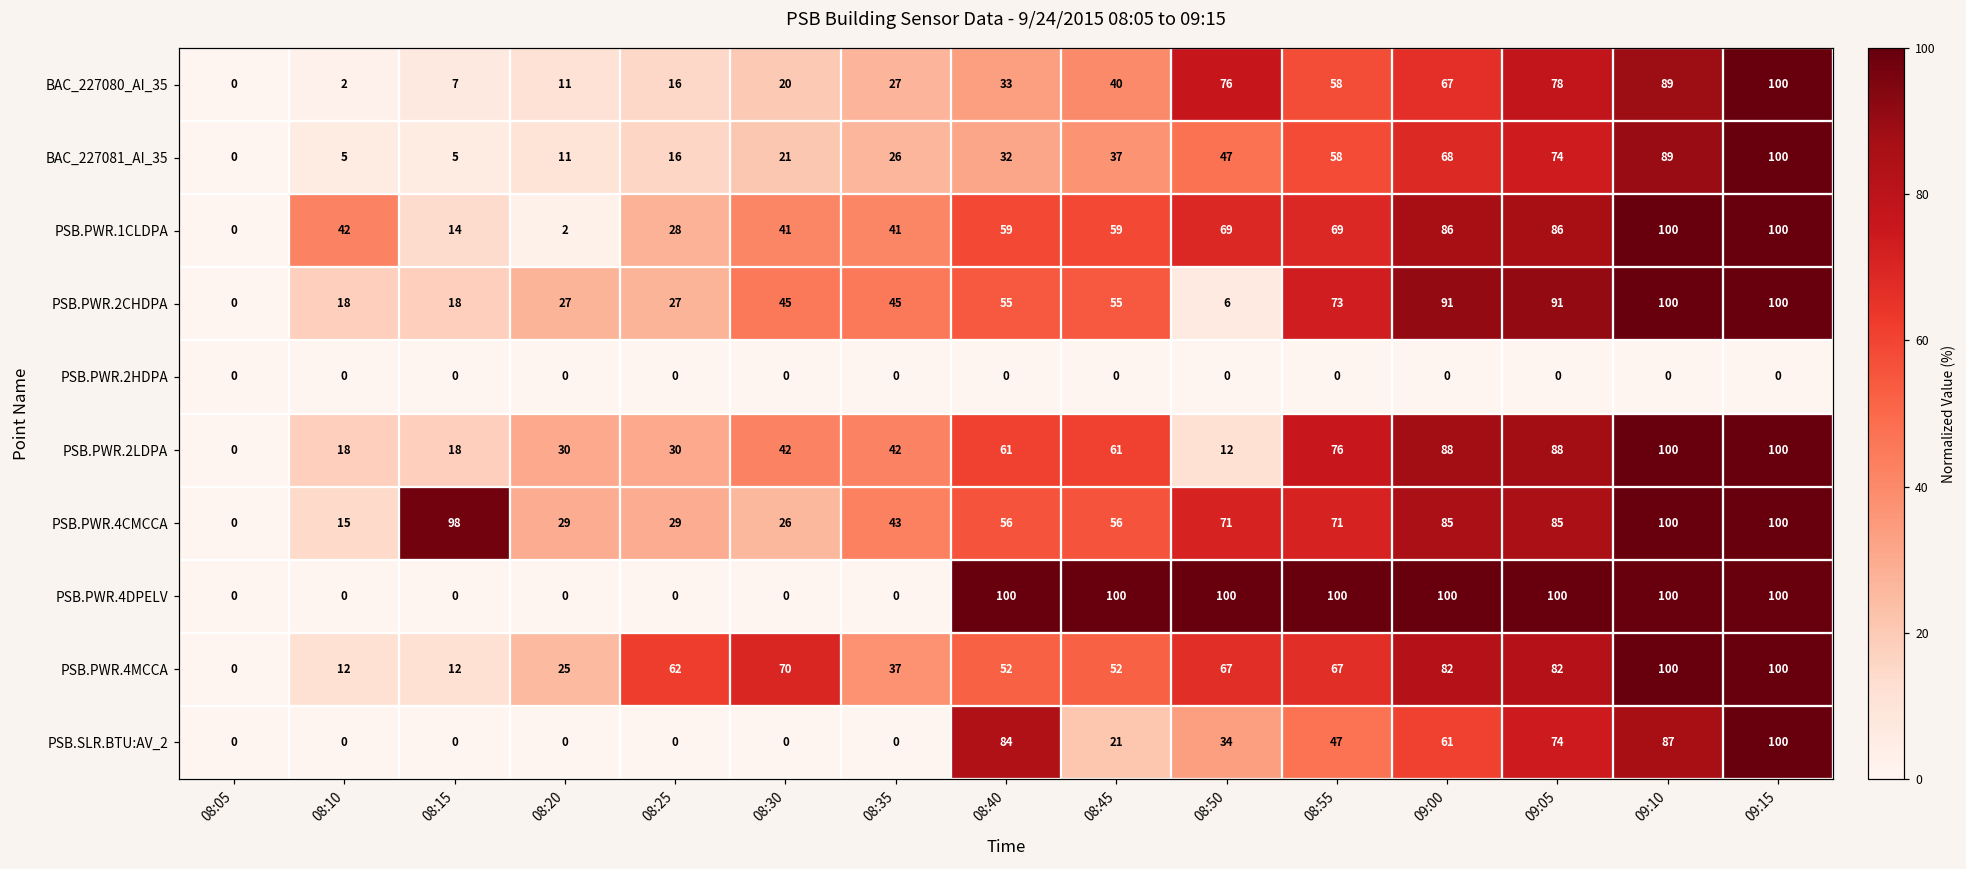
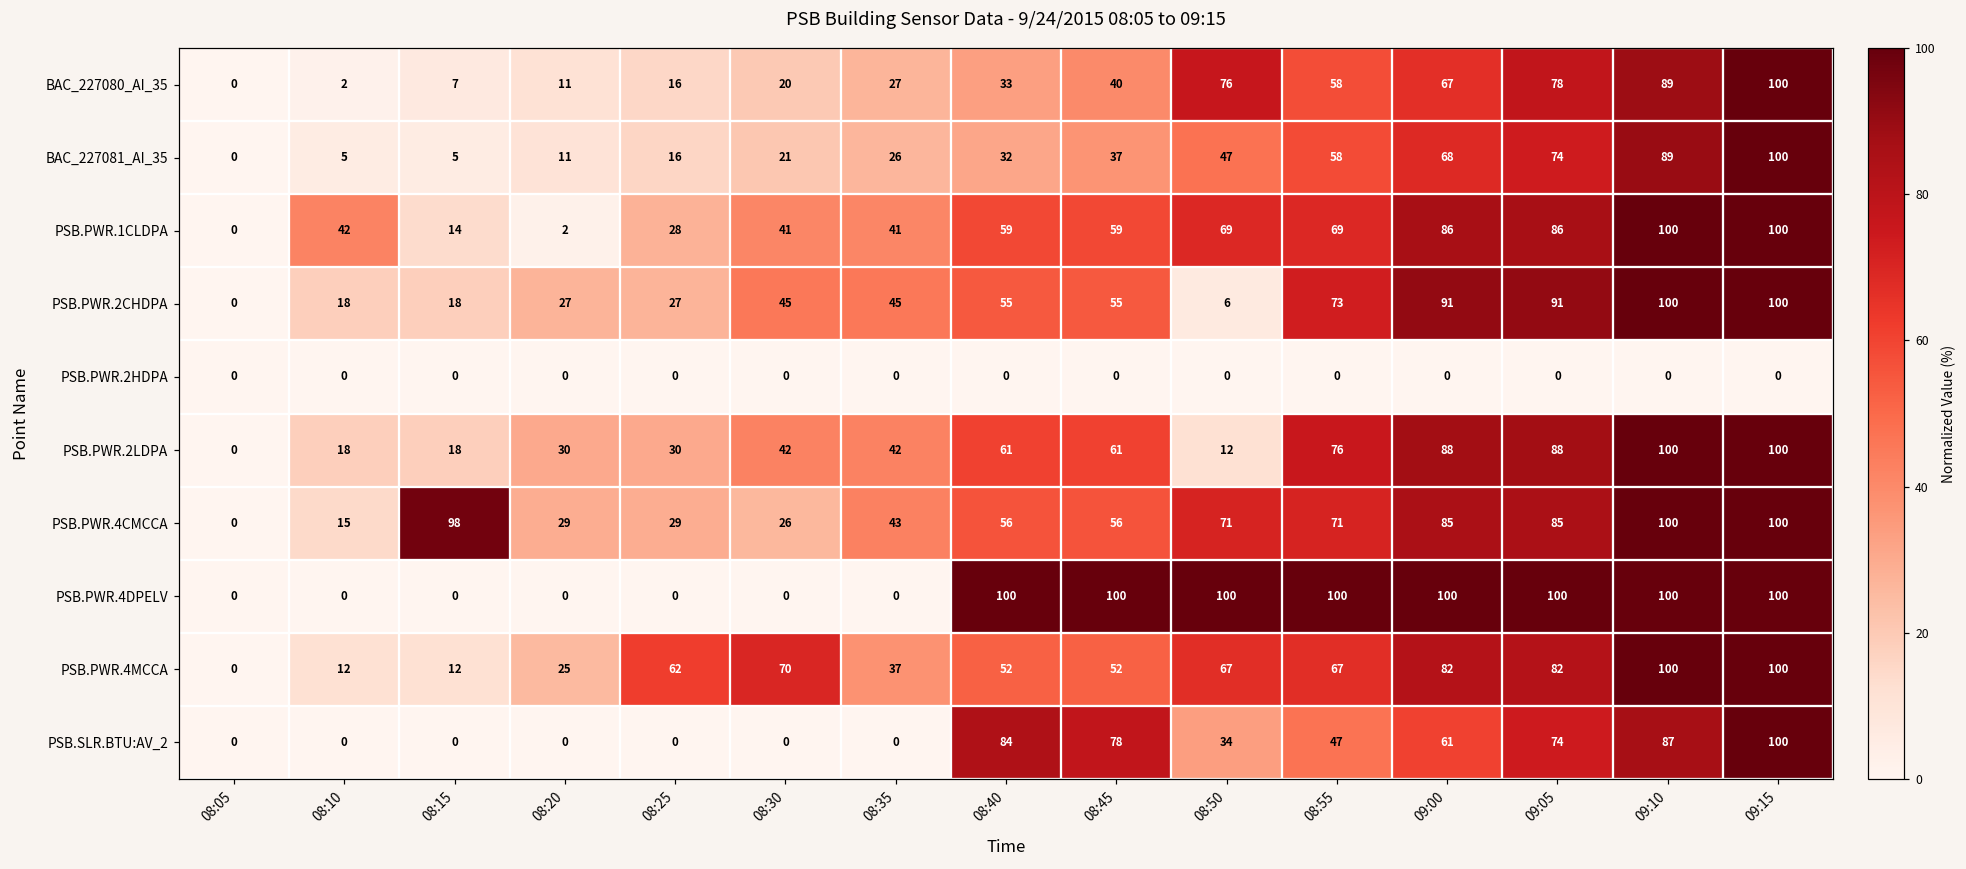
  {
    "BAC_227080_AI_35": {
      "08:05": 0,
      "08:10": 2,
      "08:15": 7,
      "08:20": 11,
      "08:25": 16,
      "08:30": 20,
      "08:35": 27,
      "08:40": 33,
      "08:45": 40,
      "08:50": 76,
      "08:55": 58,
      "09:00": 67,
      "09:05": 78,
      "09:10": 89,
      "09:15": 100
    },
    "BAC_227081_AI_35": {
      "08:05": 0,
      "08:10": 5,
      "08:15": 5,
      "08:20": 11,
      "08:25": 16,
      "08:30": 21,
      "08:35": 26,
      "08:40": 32,
      "08:45": 37,
      "08:50": 47,
      "08:55": 58,
      "09:00": 68,
      "09:05": 74,
      "09:10": 89,
      "09:15": 100
    },
    "PSB.PWR.1CLDPA": {
      "08:05": 0,
      "08:10": 42,
      "08:15": 14,
      "08:20": 2,
      "08:25": 28,
      "08:30": 41,
      "08:35": 41,
      "08:40": 59,
      "08:45": 59,
      "08:50": 69,
      "08:55": 69,
      "09:00": 86,
      "09:05": 86,
      "09:10": 100,
      "09:15": 100
    },
    "PSB.PWR.2CHDPA": {
      "08:05": 0,
      "08:10": 18,
      "08:15": 18,
      "08:20": 27,
      "08:25": 27,
      "08:30": 45,
      "08:35": 45,
      "08:40": 55,
      "08:45": 55,
      "08:50": 6,
      "08:55": 73,
      "09:00": 91,
      "09:05": 91,
      "09:10": 100,
      "09:15": 100
    },
    "PSB.PWR.2HDPA": {
      "08:05": 0,
      "08:10": 0,
      "08:15": 0,
      "08:20": 0,
      "08:25": 0,
      "08:30": 0,
      "08:35": 0,
      "08:40": 0,
      "08:45": 0,
      "08:50": 0,
      "08:55": 0,
      "09:00": 0,
      "09:05": 0,
      "09:10": 0,
      "09:15": 0
    },
    "PSB.PWR.2LDPA": {
      "08:05": 0,
      "08:10": 18,
      "08:15": 18,
      "08:20": 30,
      "08:25": 30,
      "08:30": 42,
      "08:35": 42,
      "08:40": 61,
      "08:45": 61,
      "08:50": 12,
      "08:55": 76,
      "09:00": 88,
      "09:05": 88,
      "09:10": 100,
      "09:15": 100
    },
    "PSB.PWR.4CMCCA": {
      "08:05": 0,
      "08:10": 15,
      "08:15": 98,
      "08:20": 29,
      "08:25": 29,
      "08:30": 26,
      "08:35": 43,
      "08:40": 56,
      "08:45": 56,
      "08:50": 71,
      "08:55": 71,
      "09:00": 85,
      "09:05": 85,
      "09:10": 100,
      "09:15": 100
    },
    "PSB.PWR.4DPELV": {
      "08:05": 0,
      "08:10": 0,
      "08:15": 0,
      "08:20": 0,
      "08:25": 0,
      "08:30": 0,
      "08:35": 0,
      "08:40": 100,
      "08:45": 100,
      "08:50": 100,
      "08:55": 100,
      "09:00": 100,
      "09:05": 100,
      "09:10": 100,
      "09:15": 100
    },
    "PSB.PWR.4MCCA": {
      "08:05": 0,
      "08:10": 12,
      "08:15": 12,
      "08:20": 25,
      "08:25": 62,
      "08:30": 70,
      "08:35": 37,
      "08:40": 52,
      "08:45": 52,
      "08:50": 67,
      "08:55": 67,
      "09:00": 82,
      "09:05": 82,
      "09:10": 100,
      "09:15": 100
    },
    "PSB.SLR.BTU:AV_2": {
      "08:05": 0,
      "08:10": 0,
      "08:15": 0,
      "08:20": 0,
      "08:25": 0,
      "08:30": 0,
      "08:35": 0,
      "08:40": 84,
-     "08:45": 21,
+     "08:45": 78,
      "08:50": 34,
      "08:55": 47,
      "09:00": 61,
      "09:05": 74,
      "09:10": 87,
      "09:15": 100
    }
  }
